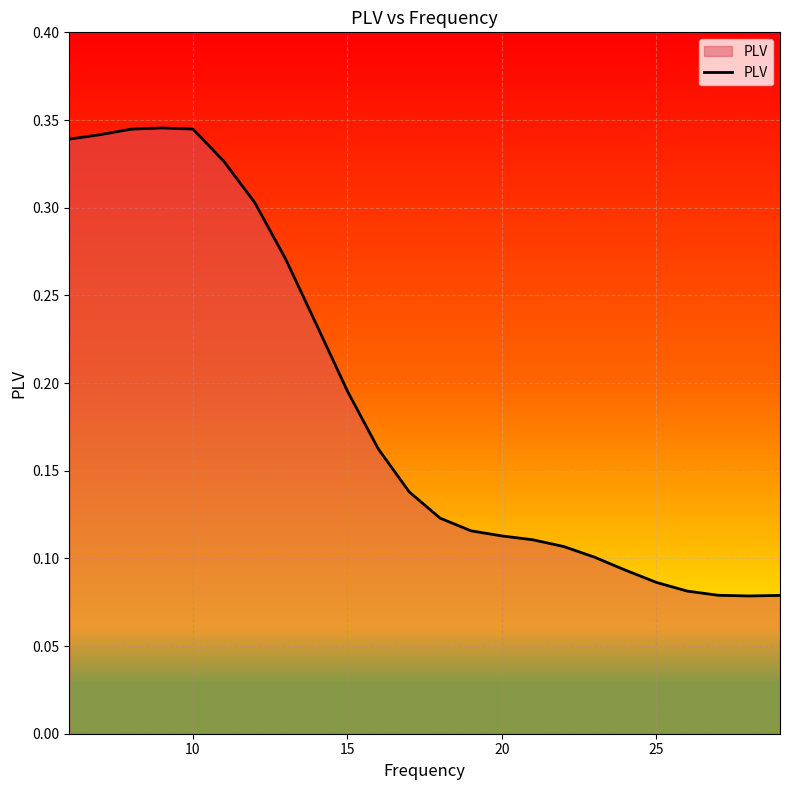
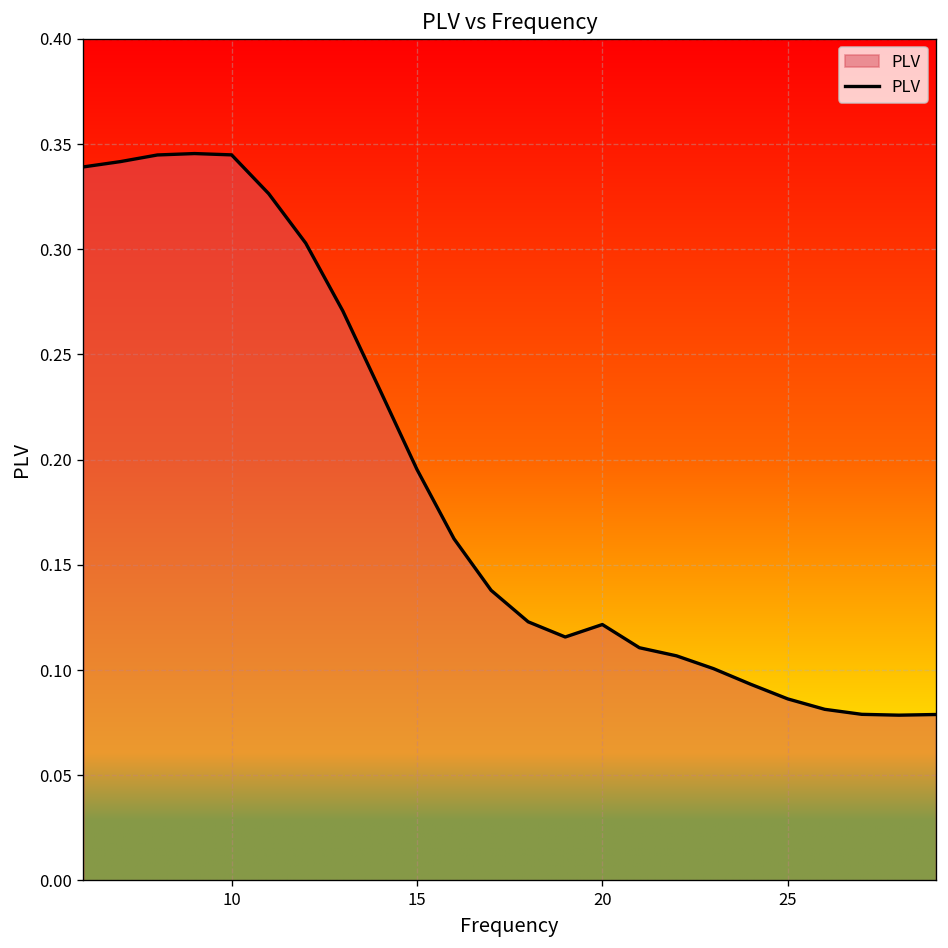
  {
    "10": 0.345,
    "15": 0.195,
-   "20": 0.113,
+   "20": 0.122,
    "25": 0.086
  }
